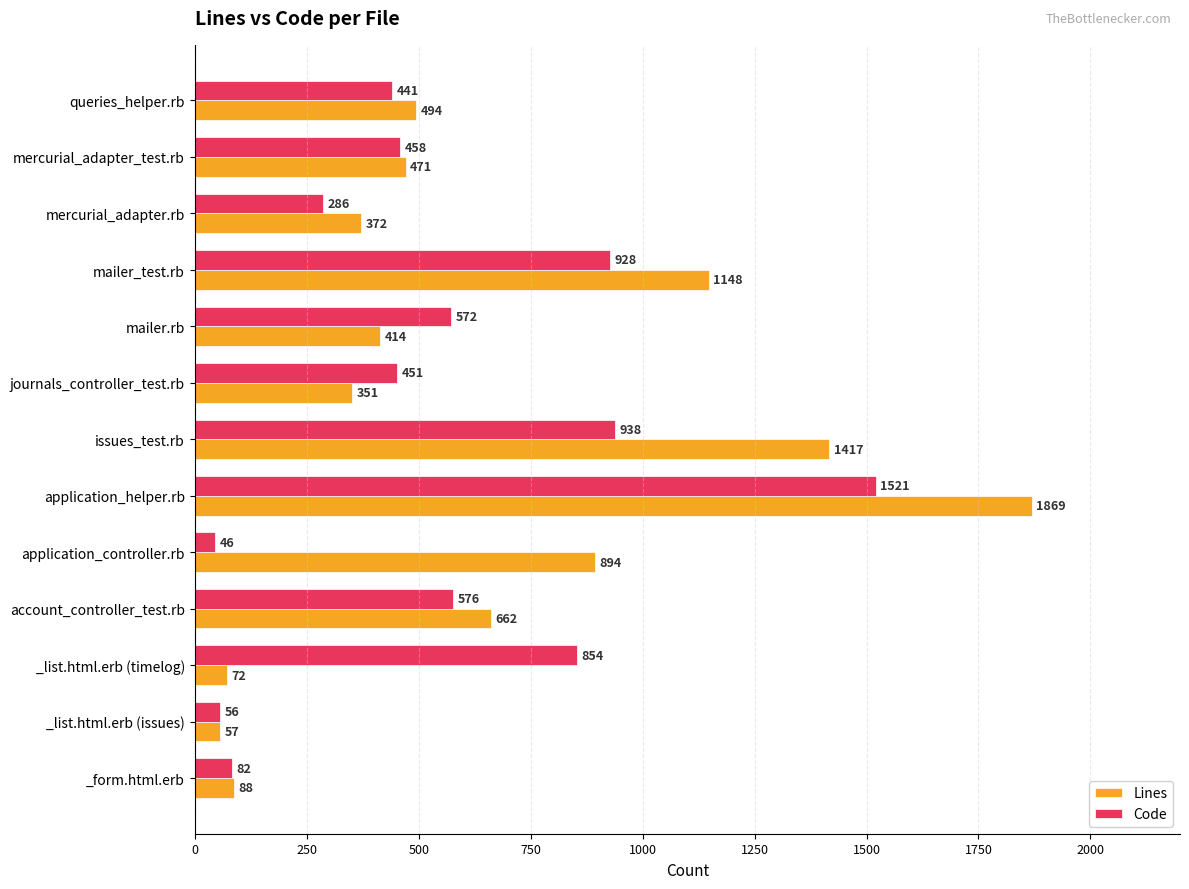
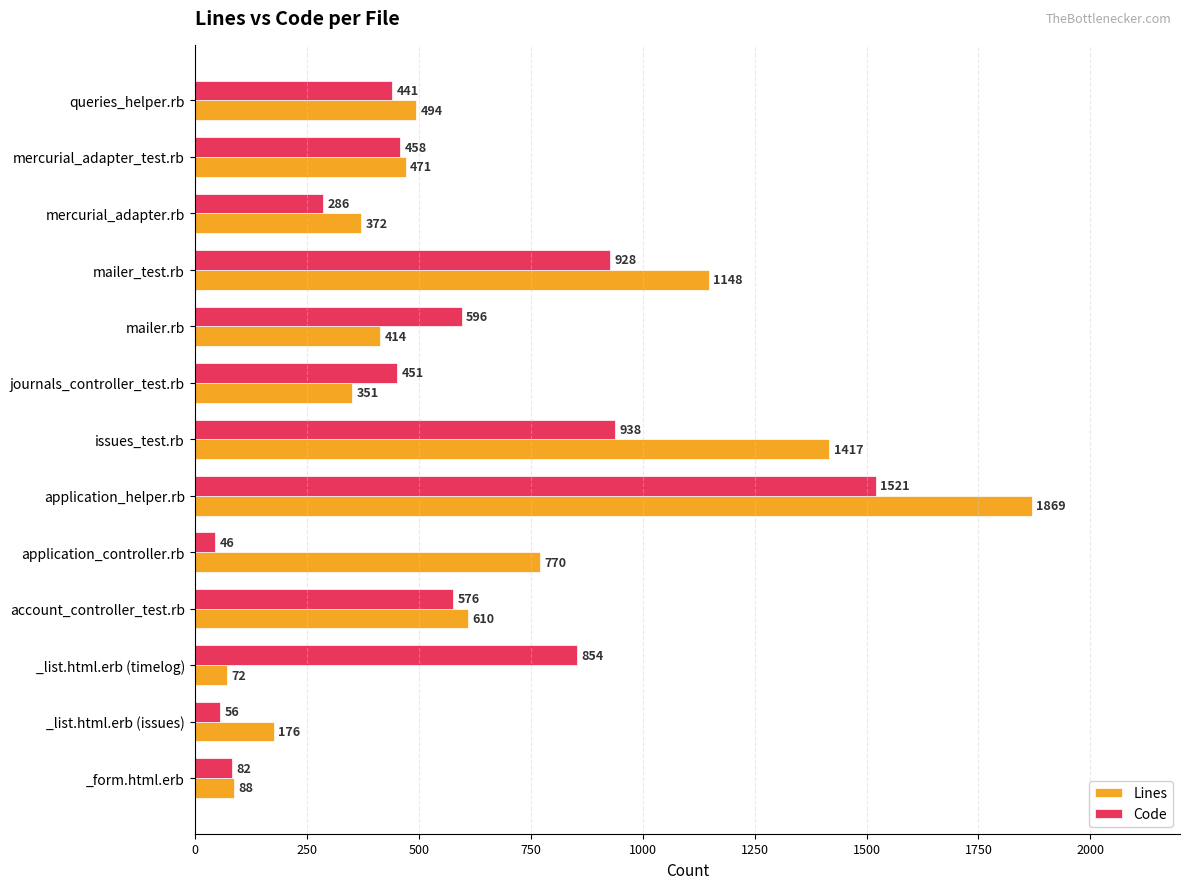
  {
    "Lines": {
      "queries_helper.rb": 494,
      "mercurial_adapter_test.rb": 471,
      "mercurial_adapter.rb": 372,
      "mailer_test.rb": 1148,
      "mailer.rb": 414,
      "journals_controller_test.rb": 351,
      "issues_test.rb": 1417,
      "application_helper.rb": 1869,
-     "application_controller.rb": 894,
-     "account_controller_test.rb": 662,
+     "application_controller.rb": 770,
+     "account_controller_test.rb": 610,
      "_list.html.erb (timelog)": 72,
-     "_list.html.erb (issues)": 57,
+     "_list.html.erb (issues)": 176,
      "_form.html.erb": 88
    },
    "Code": {
      "queries_helper.rb": 441,
      "mercurial_adapter_test.rb": 458,
      "mercurial_adapter.rb": 286,
      "mailer_test.rb": 928,
-     "mailer.rb": 572,
+     "mailer.rb": 596,
      "journals_controller_test.rb": 451,
      "issues_test.rb": 938,
      "application_helper.rb": 1521,
      "application_controller.rb": 46,
      "account_controller_test.rb": 576,
      "_list.html.erb (timelog)": 854,
      "_list.html.erb (issues)": 56,
      "_form.html.erb": 82
    }
  }
